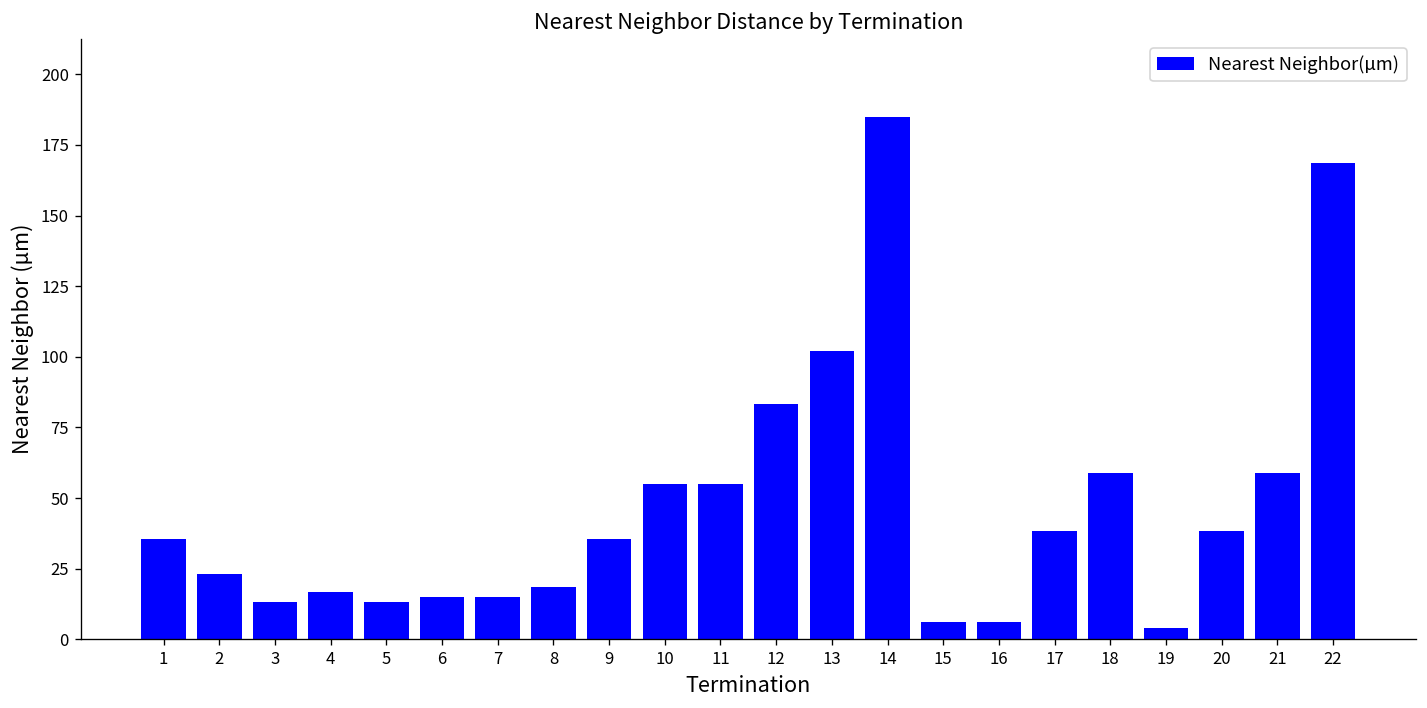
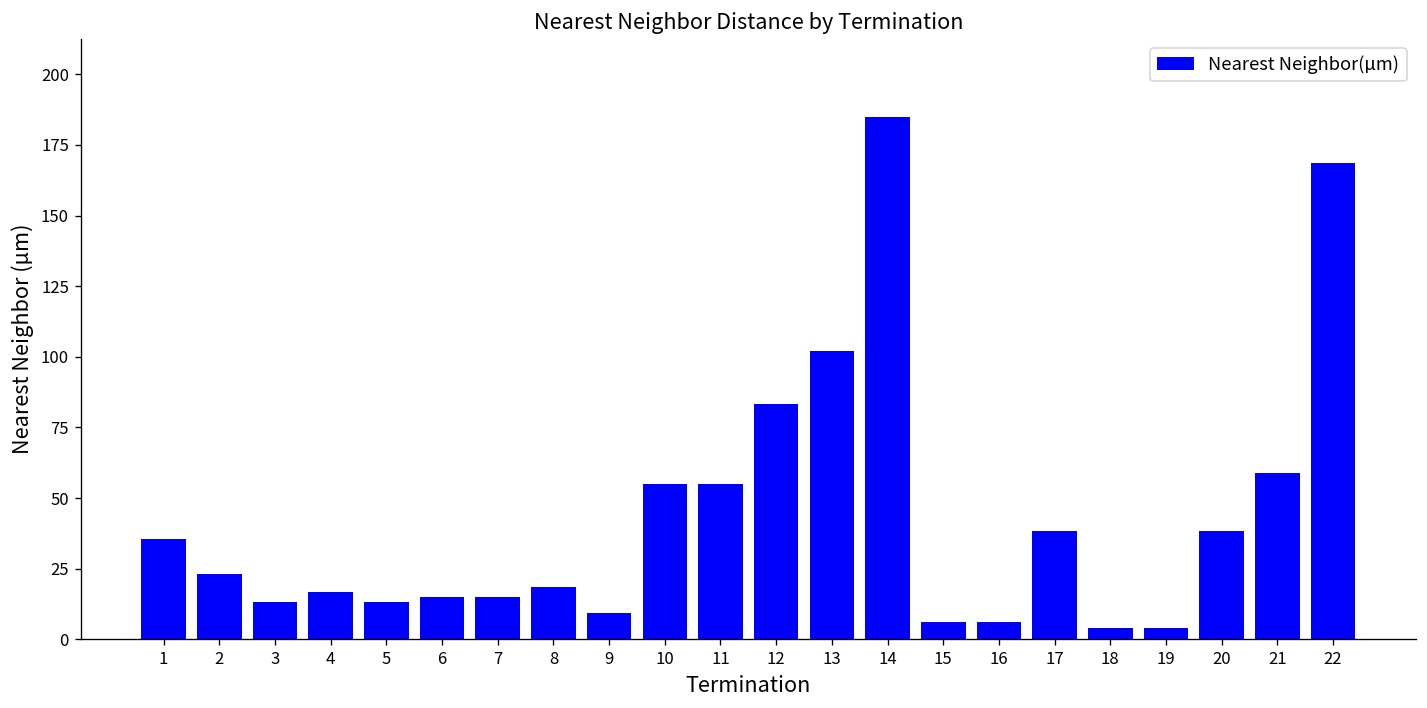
  {
    "1": 36,
    "2": 23,
    "3": 13,
    "4": 17,
    "5": 13,
    "6": 15,
    "7": 15,
    "8": 18,
-   "9": 36,
+   "9": 9,
    "10": 55,
    "11": 55,
    "12": 83,
    "13": 102,
    "14": 185,
    "15": 6,
    "16": 6,
    "17": 39,
-   "18": 59,
+   "18": 4,
    "19": 4,
    "20": 39,
    "21": 59,
    "22": 169
  }
